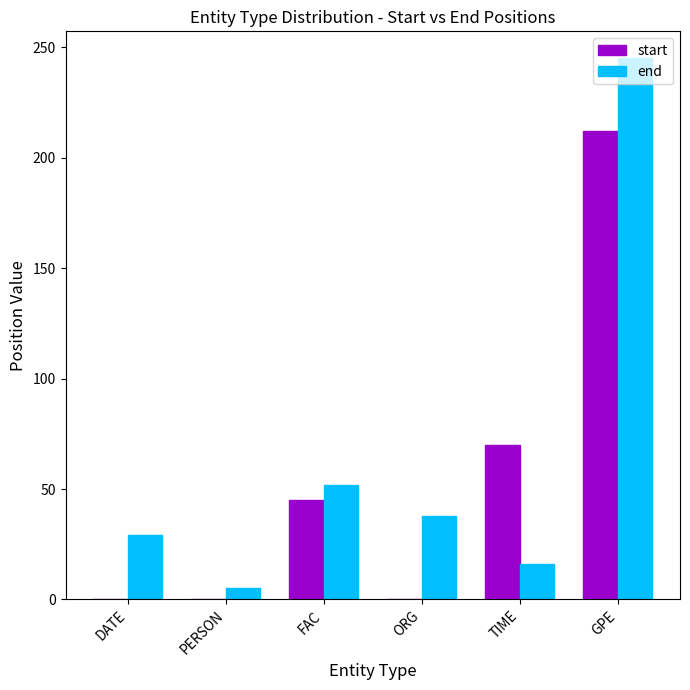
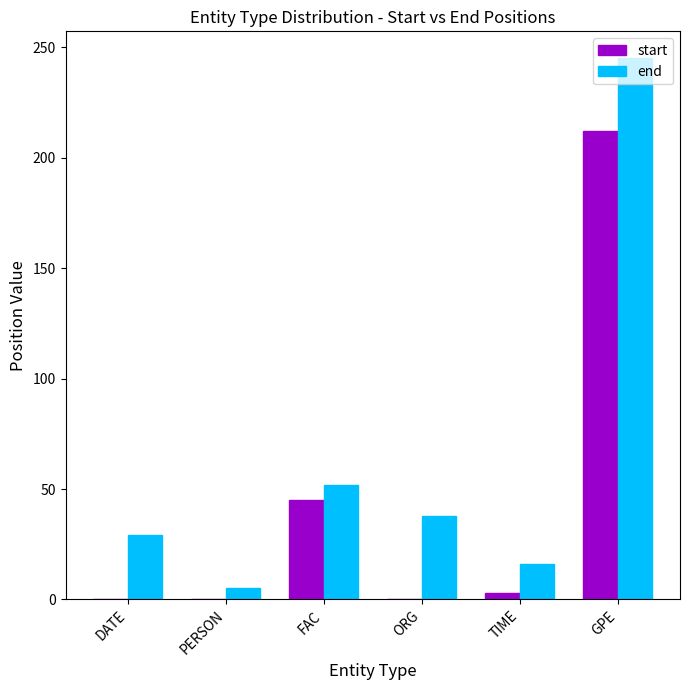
  {
    "start": {
      "DATE": 0,
      "PERSON": 0,
      "FAC": 45,
      "ORG": 0,
-     "TIME": 70,
+     "TIME": 3,
      "GPE": 212
    },
    "end": {
      "DATE": 29,
      "PERSON": 5,
      "FAC": 52,
      "ORG": 38,
      "TIME": 16
    }
  }
